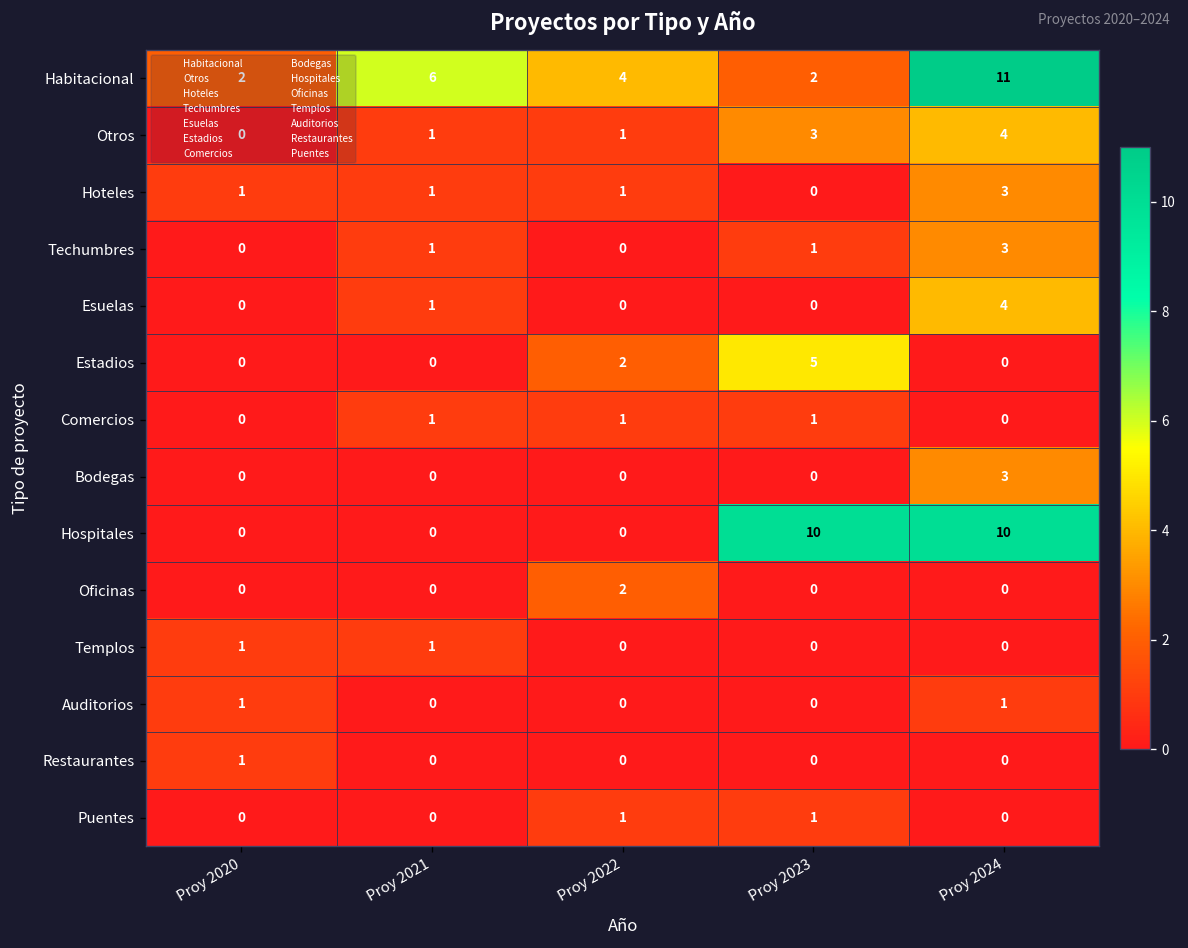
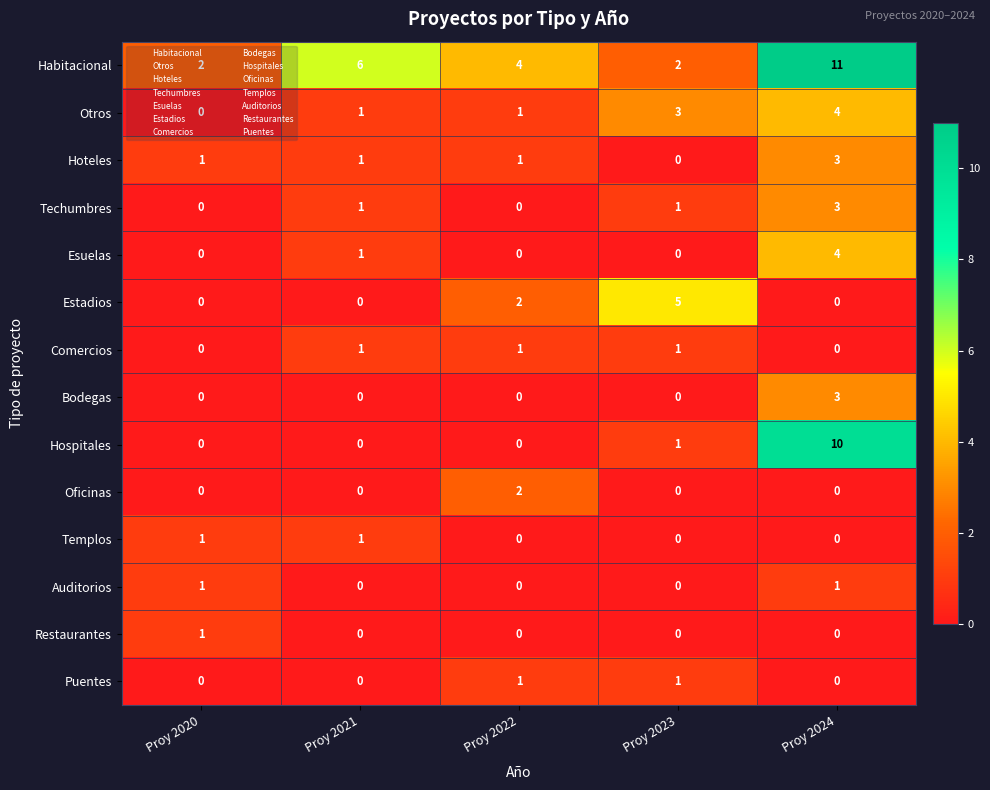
  {
    "Habitacional": {
      "Proy 2021": 6,
      "Proy 2022": 4,
      "Proy 2023": 2,
      "Proy 2024": 11
    },
    "Otros": {
      "Proy 2021": 1,
      "Proy 2022": 1,
      "Proy 2023": 3,
      "Proy 2024": 4
    },
    "Hoteles": {
      "Proy 2020": 1,
      "Proy 2021": 1,
      "Proy 2022": 1,
      "Proy 2023": 0,
      "Proy 2024": 3
    },
    "Techumbres": {
      "Proy 2020": 0,
      "Proy 2021": 1,
      "Proy 2022": 0,
      "Proy 2023": 1,
      "Proy 2024": 3
    },
    "Esuelas": {
      "Proy 2020": 0,
      "Proy 2021": 1,
      "Proy 2022": 0,
      "Proy 2023": 0,
      "Proy 2024": 4
    },
    "Estadios": {
      "Proy 2020": 0,
      "Proy 2021": 0,
      "Proy 2022": 2,
      "Proy 2023": 5,
      "Proy 2024": 0
    },
    "Comercios": {
      "Proy 2020": 0,
      "Proy 2021": 1,
      "Proy 2022": 1,
      "Proy 2023": 1,
      "Proy 2024": 0
    },
    "Bodegas": {
      "Proy 2020": 0,
      "Proy 2021": 0,
      "Proy 2022": 0,
      "Proy 2023": 0,
      "Proy 2024": 3
    },
    "Hospitales": {
      "Proy 2020": 0,
      "Proy 2021": 0,
      "Proy 2022": 0,
-     "Proy 2023": 10,
+     "Proy 2023": 1,
      "Proy 2024": 10
    },
    "Oficinas": {
      "Proy 2020": 0,
      "Proy 2021": 0,
      "Proy 2022": 2,
      "Proy 2023": 0,
      "Proy 2024": 0
    },
    "Templos": {
      "Proy 2020": 1,
      "Proy 2021": 1,
      "Proy 2022": 0,
      "Proy 2023": 0,
      "Proy 2024": 0
    },
    "Auditorios": {
      "Proy 2020": 1,
      "Proy 2021": 0,
      "Proy 2022": 0,
      "Proy 2023": 0,
      "Proy 2024": 1
    },
    "Restaurantes": {
      "Proy 2020": 1,
      "Proy 2021": 0,
      "Proy 2022": 0,
      "Proy 2023": 0,
      "Proy 2024": 0
    },
    "Puentes": {
      "Proy 2020": 0,
      "Proy 2021": 0,
      "Proy 2022": 1,
      "Proy 2023": 1,
      "Proy 2024": 0
    }
  }
